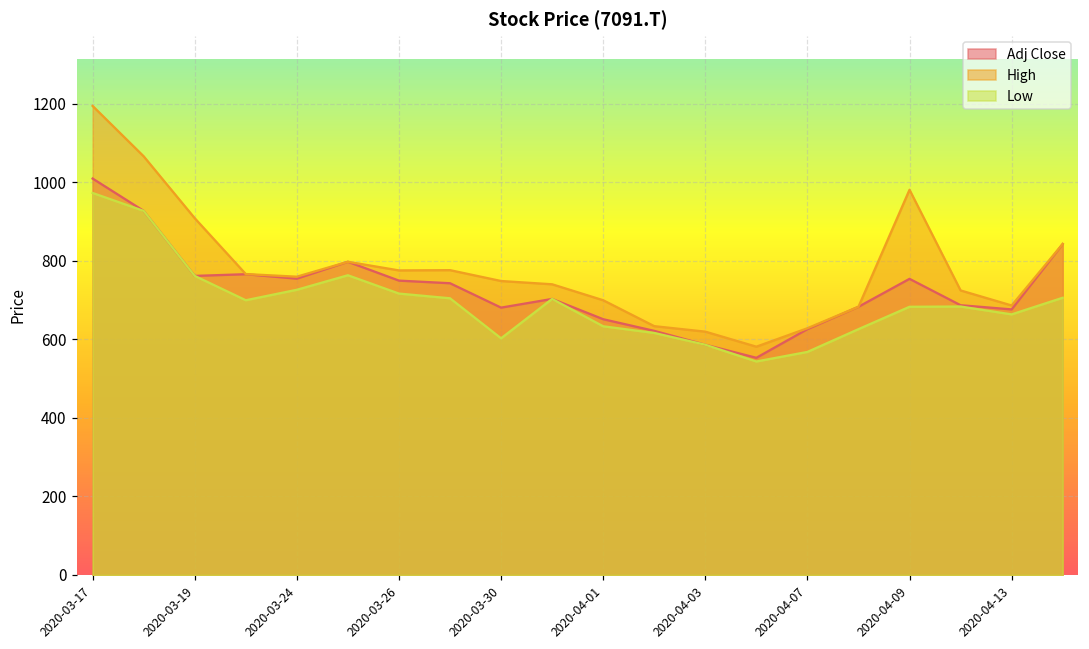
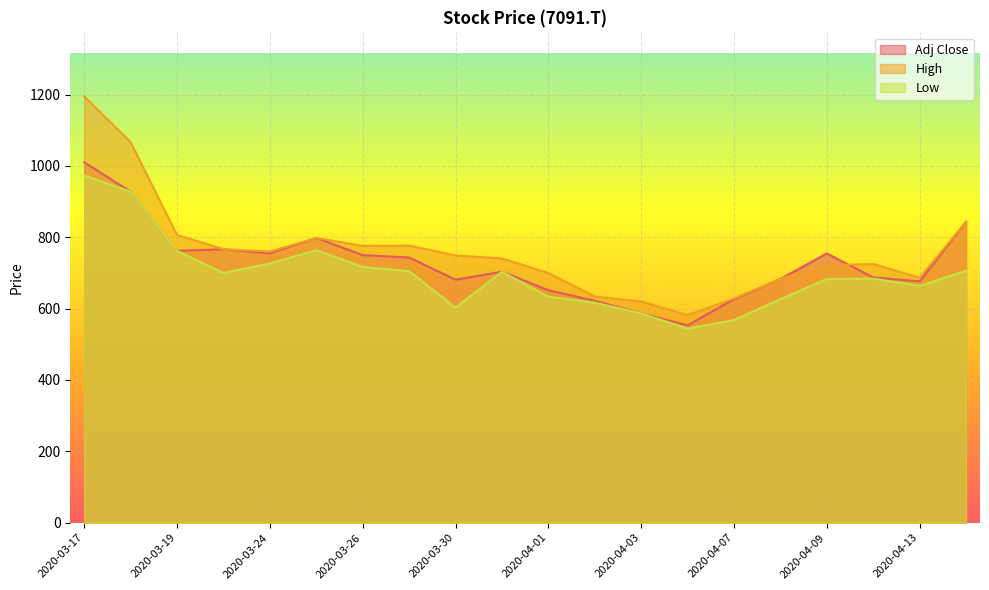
  {
    "Adj Close": {
      "2020-03-17": 1010,
      "2020-03-26": 750,
      "2020-03-30": 680,
      "2020-04-01": 650,
      "2020-04-09": 750,
      "2020-04-13": 680
    },
    "High": {
      "2020-03-17": 1200,
-     "2020-03-19": 910,
+     "2020-03-19": 810,
      "2020-03-26": 780,
      "2020-03-30": 750,
      "2020-04-01": 700,
      "2020-04-03": 620,
-     "2020-04-09": 980,
+     "2020-04-09": 720,
      "2020-04-13": 690
    },
    "Low": {
      "2020-03-17": 970,
      "2020-03-24": 730,
      "2020-03-26": 720,
      "2020-03-30": 600,
      "2020-04-01": 630,
      "2020-04-07": 570,
      "2020-04-09": 680,
      "2020-04-13": 660
    }
  }
